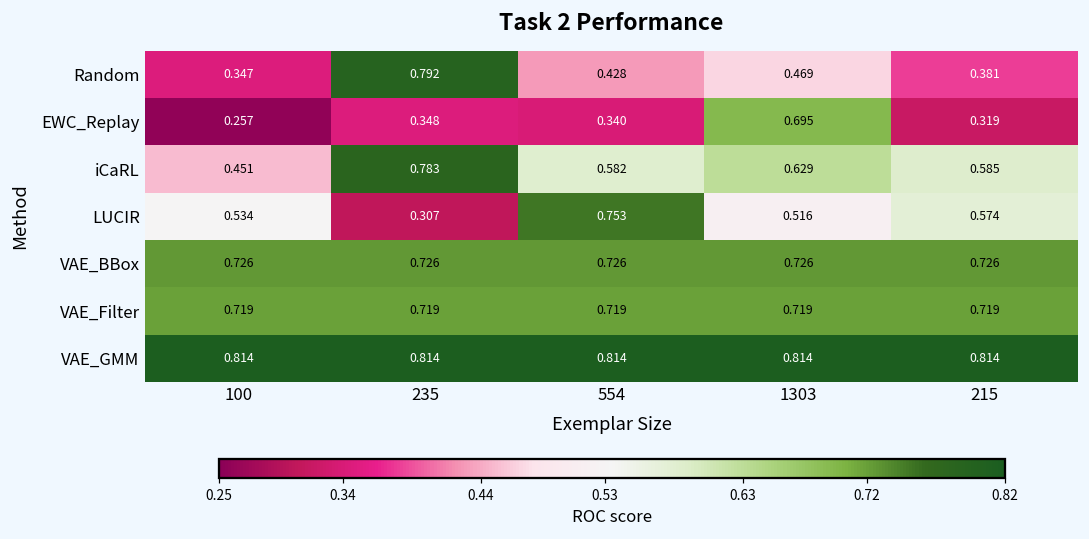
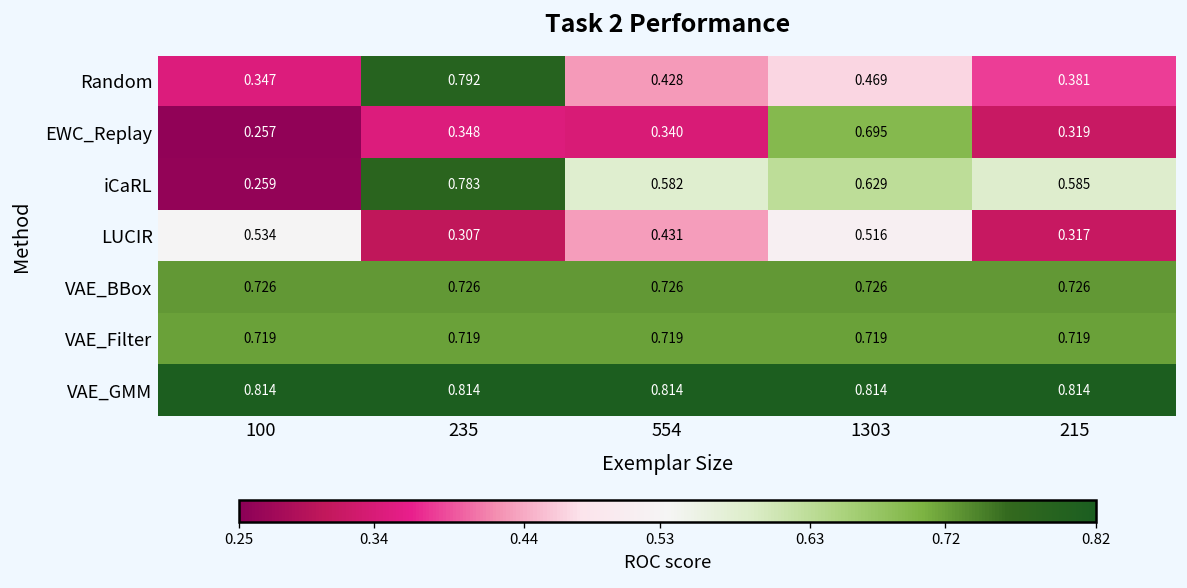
  {
    "Random": {
      "100": 0.347,
      "235": 0.792,
      "554": 0.428,
      "1303": 0.469,
      "215": 0.381
    },
    "EWC_Replay": {
      "100": 0.257,
      "235": 0.348,
      "554": 0.340,
      "1303": 0.695,
      "215": 0.319
    },
    "iCaRL": {
-     "100": 0.451,
+     "100": 0.259,
      "235": 0.783,
      "554": 0.582,
      "1303": 0.629,
      "215": 0.585
    },
    "LUCIR": {
      "100": 0.534,
      "235": 0.307,
-     "554": 0.753,
+     "554": 0.431,
      "1303": 0.516,
-     "215": 0.574
+     "215": 0.317
    },
    "VAE_BBox": {
      "100": 0.726,
      "235": 0.726,
      "554": 0.726,
      "1303": 0.726,
      "215": 0.726
    },
    "VAE_Filter": {
      "100": 0.719,
      "235": 0.719,
      "554": 0.719,
      "1303": 0.719,
      "215": 0.719
    },
    "VAE_GMM": {
      "100": 0.814,
      "235": 0.814,
      "554": 0.814,
      "1303": 0.814,
      "215": 0.814
    }
  }
